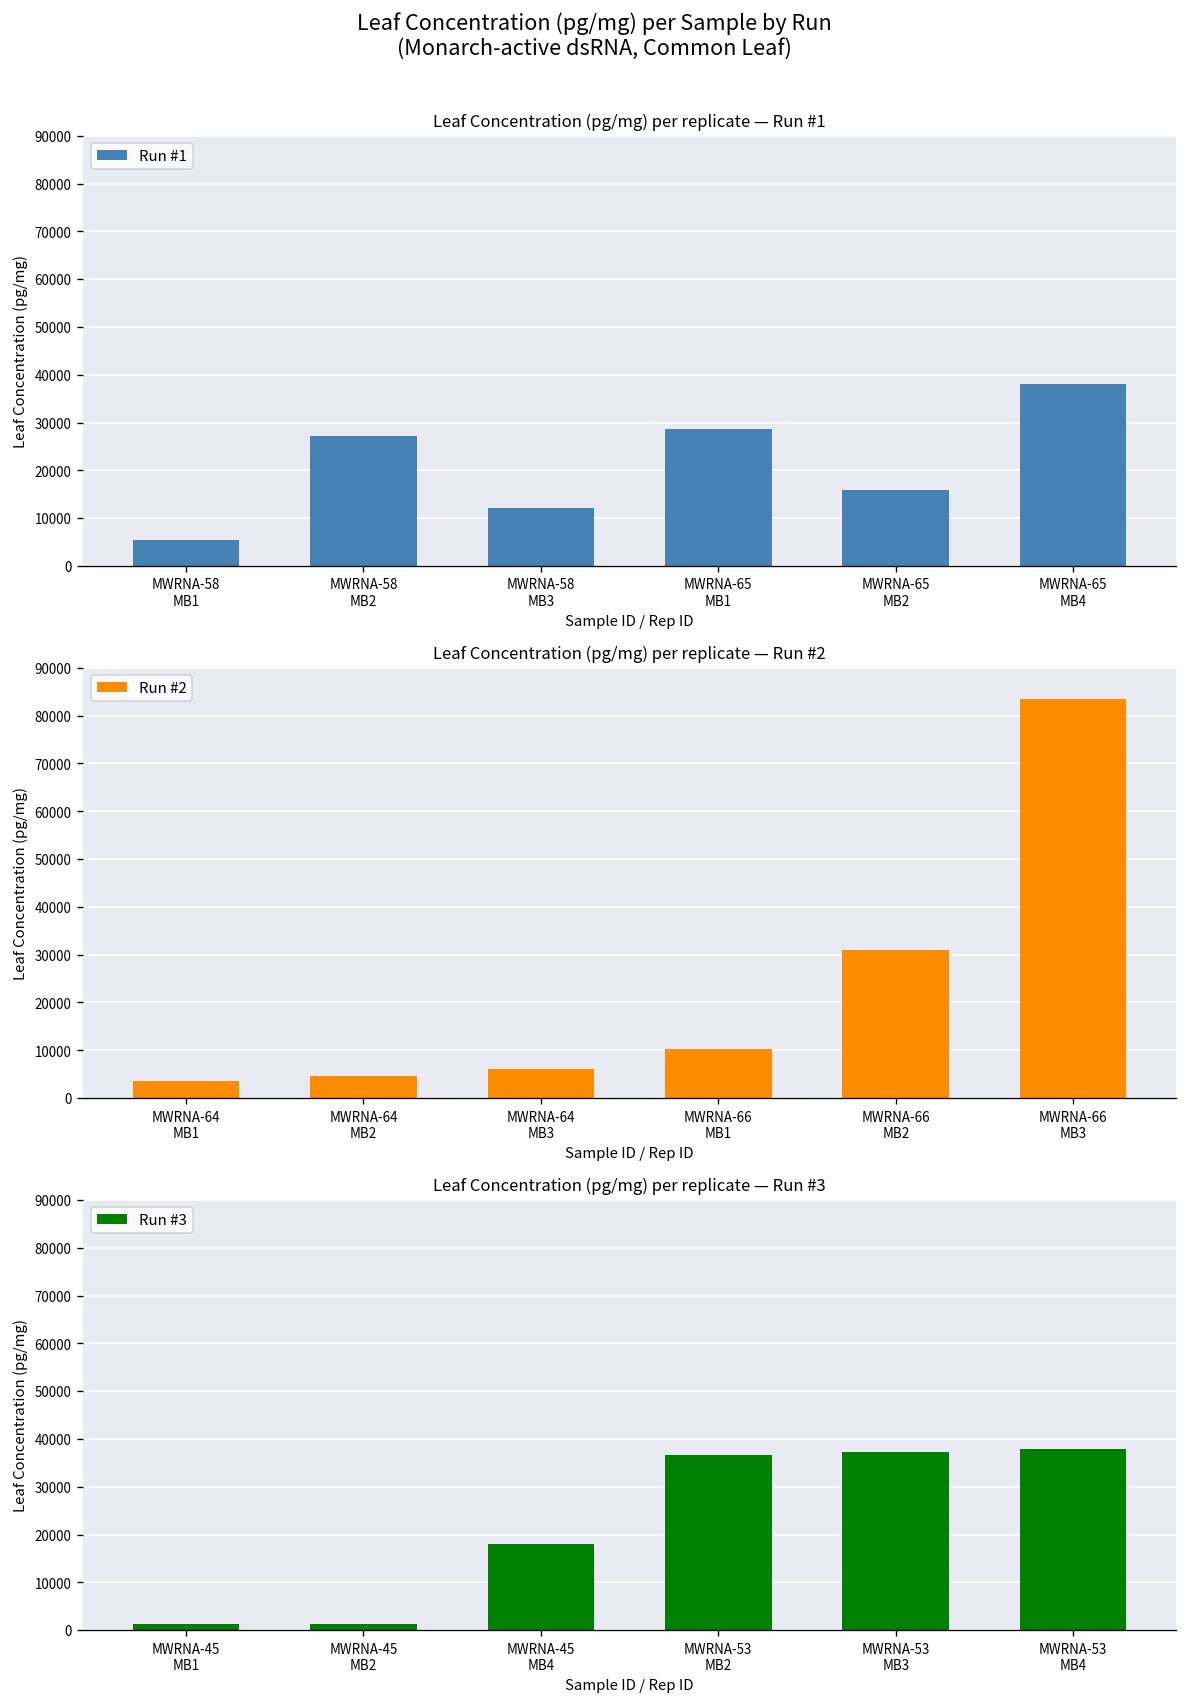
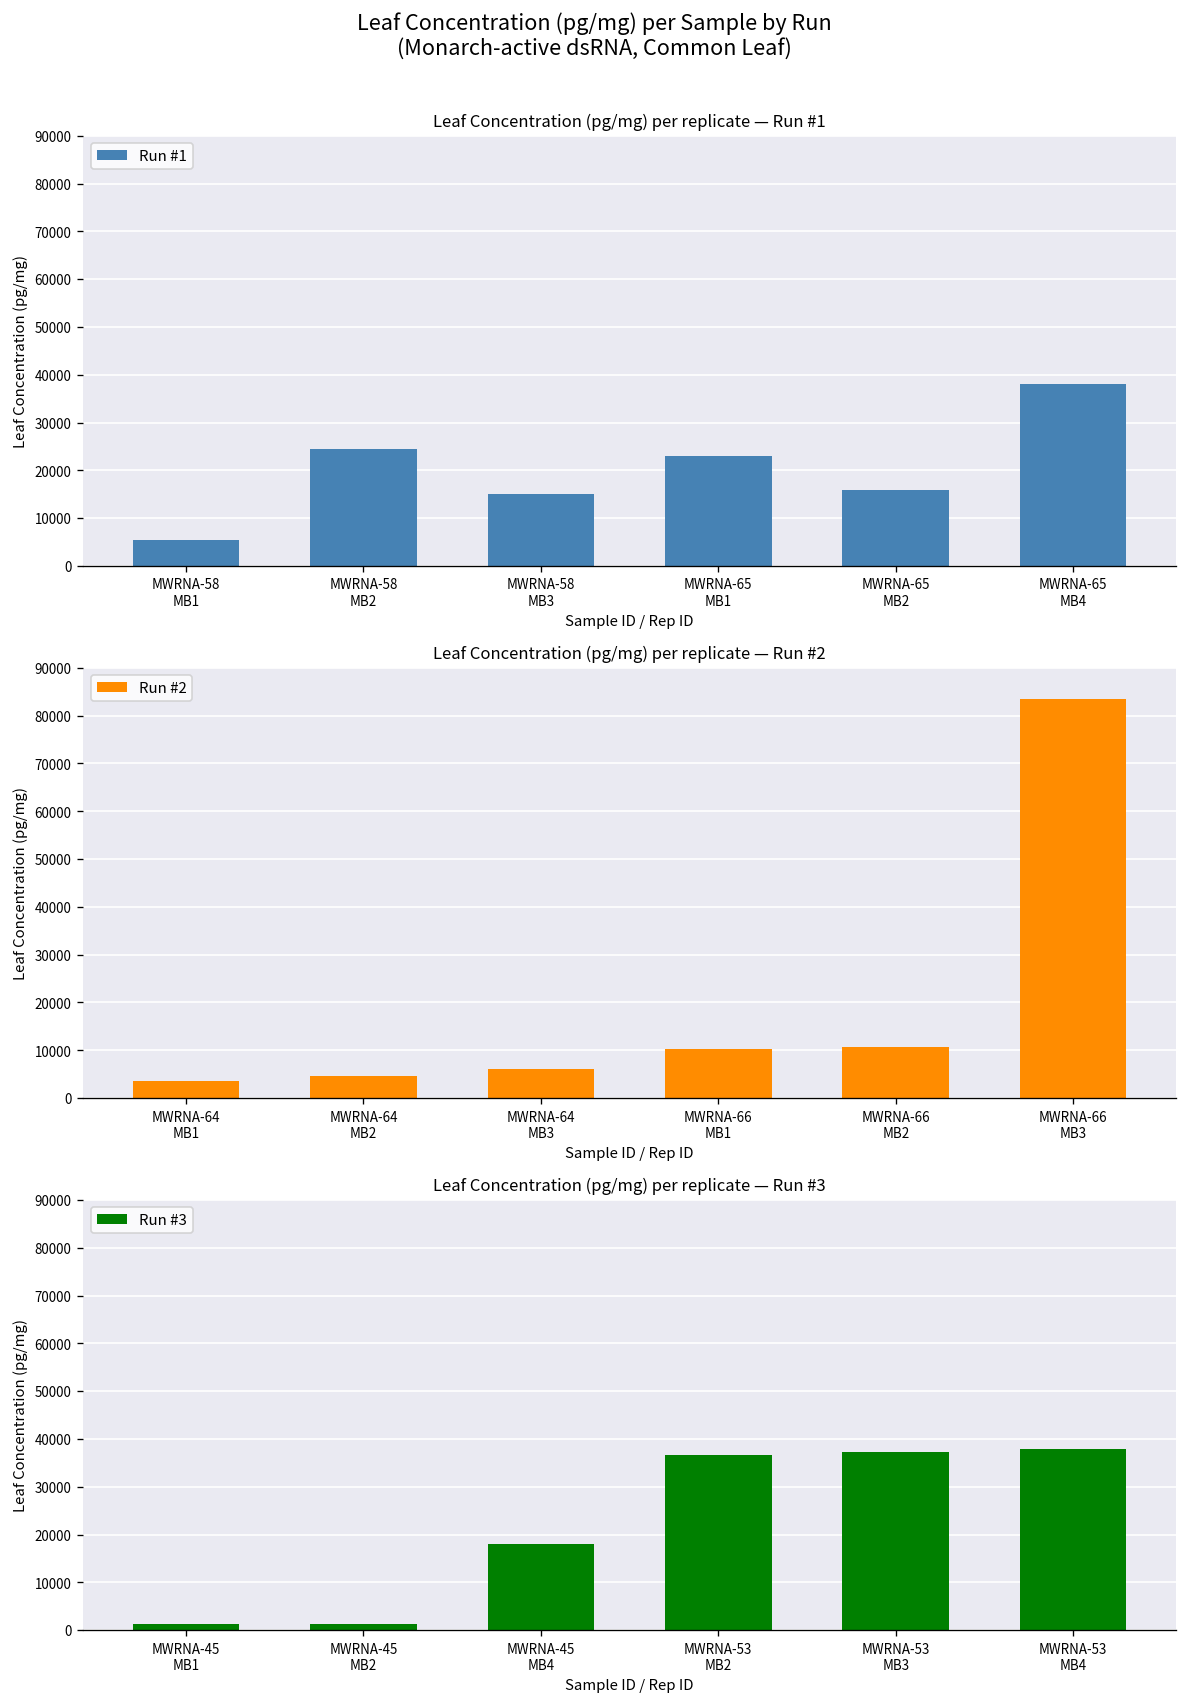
  {
    "Leaf Concentration (pg/mg) per replicate — Run #1": {
      "MWRNA-58 MB1": 6000,
-     "MWRNA-58 MB2": 27000,
-     "MWRNA-58 MB3": 12000,
-     "MWRNA-65 MB1": 29000,
+     "MWRNA-58 MB2": 24000,
+     "MWRNA-58 MB3": 15000,
+     "MWRNA-65 MB1": 23000,
      "MWRNA-65 MB2": 16000,
      "MWRNA-65 MB4": 38000
    },
    "Leaf Concentration (pg/mg) per replicate — Run #2": {
      "MWRNA-64 MB1": 4000,
      "MWRNA-64 MB2": 5000,
      "MWRNA-64 MB3": 6000,
      "MWRNA-66 MB1": 10000,
-     "MWRNA-66 MB2": 31000,
+     "MWRNA-66 MB2": 11000,
      "MWRNA-66 MB3": 84000
    },
    "Leaf Concentration (pg/mg) per replicate — Run #3": {
      "MWRNA-45 MB1": 1000,
      "MWRNA-45 MB2": 1000,
      "MWRNA-45 MB4": 18000,
      "MWRNA-53 MB2": 37000,
      "MWRNA-53 MB3": 37000,
      "MWRNA-53 MB4": 38000
    }
  }
